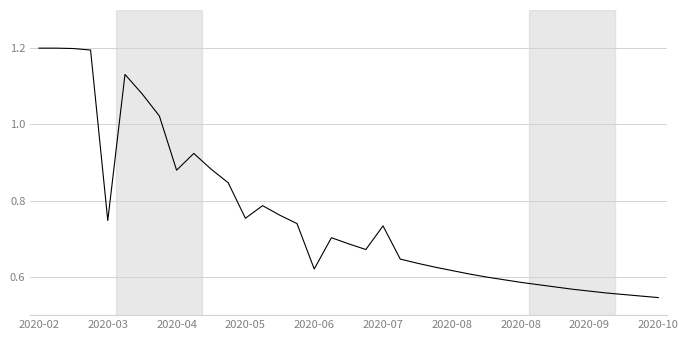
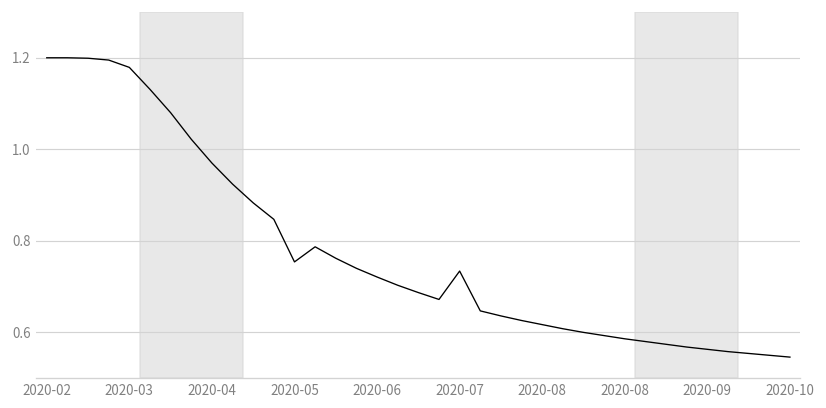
  {
    "2020-02": 1.20,
-   "2020-03": 0.75,
-   "2020-04": 0.88,
+   "2020-03": 1.18,
+   "2020-04": 0.97,
    "2020-05": 0.75,
-   "2020-06": 0.62,
+   "2020-06": 0.72,
    "2020-07": 0.73,
    "2020-09": 0.56,
    "2020-10": 0.55
  }
